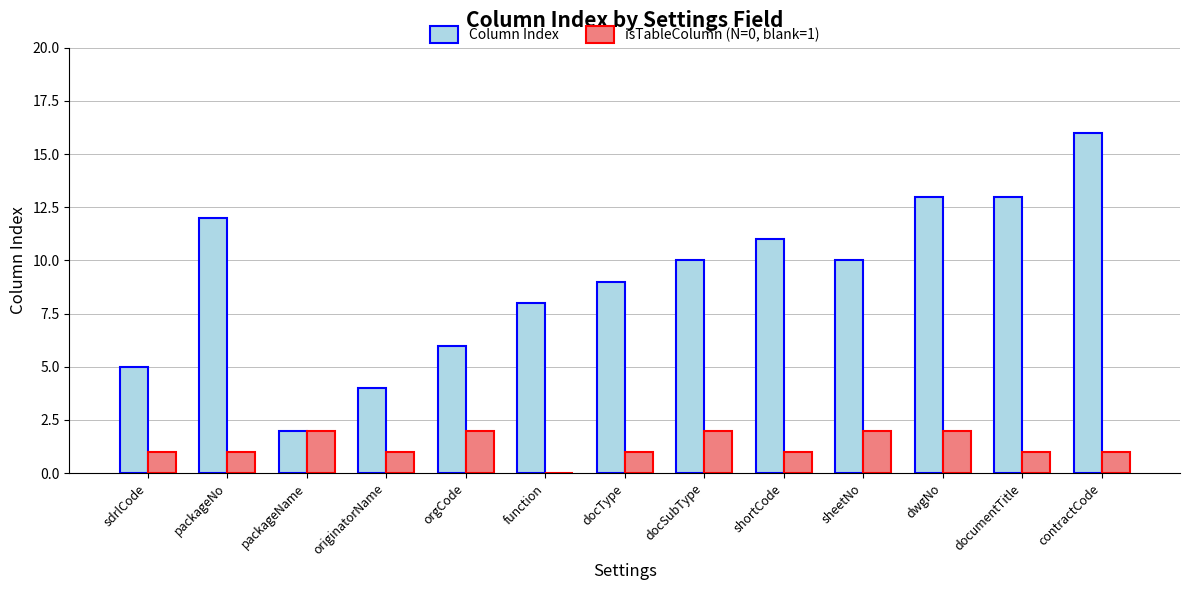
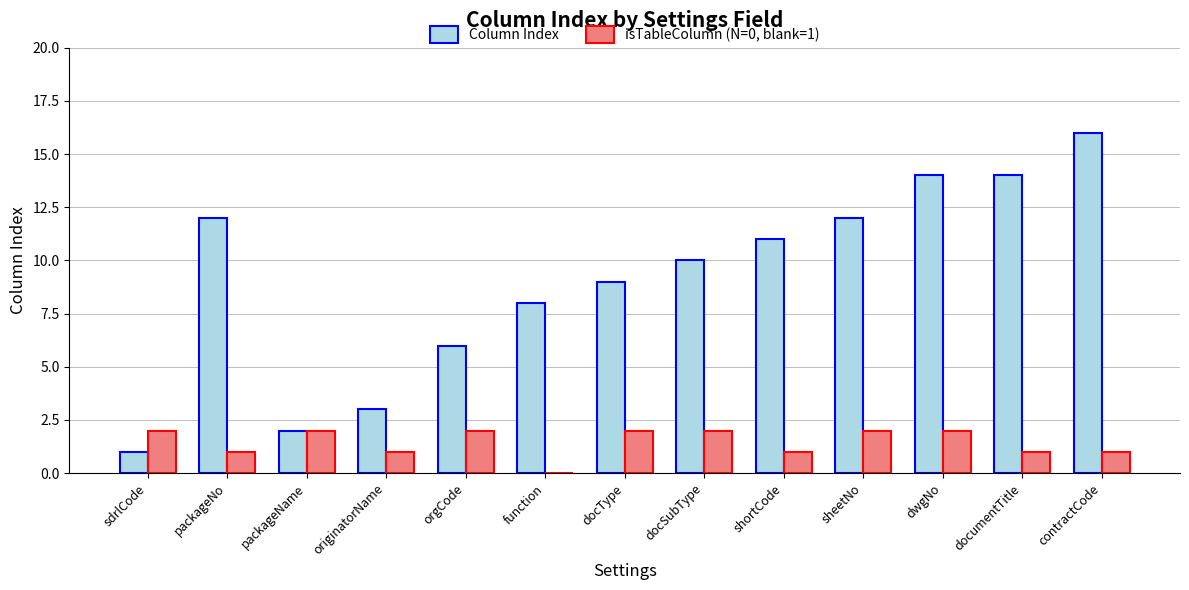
  {
    "Column Index": {
-     "sdrlCode": 5,
+     "sdrlCode": 1,
      "packageNo": 12,
      "packageName": 2,
-     "originatorName": 4,
+     "originatorName": 3,
      "orgCode": 6,
      "function": 8,
      "docType": 9,
      "docSubType": 10,
      "shortCode": 11,
-     "sheetNo": 10,
-     "dwgNo": 13,
-     "documentTitle": 13,
+     "sheetNo": 12,
+     "dwgNo": 14,
+     "documentTitle": 14,
      "contractCode": 16
    },
    "isTableColumn (N=0, blank=1)": {
-     "sdrlCode": 1,
+     "sdrlCode": 2,
      "packageNo": 1,
      "packageName": 2,
      "originatorName": 1,
      "orgCode": 2,
      "function": 0,
-     "docType": 1,
+     "docType": 2,
      "docSubType": 2,
      "shortCode": 1,
      "sheetNo": 2,
      "dwgNo": 2,
      "documentTitle": 1,
      "contractCode": 1
    }
  }
